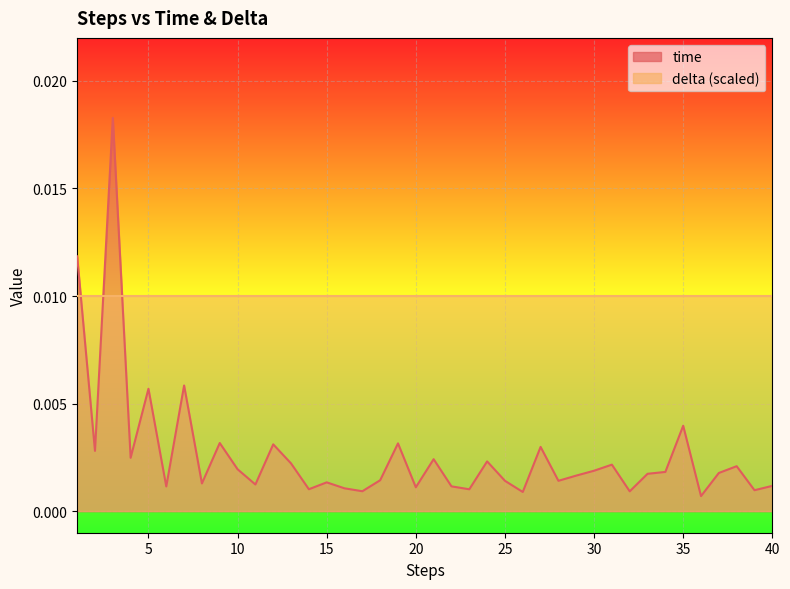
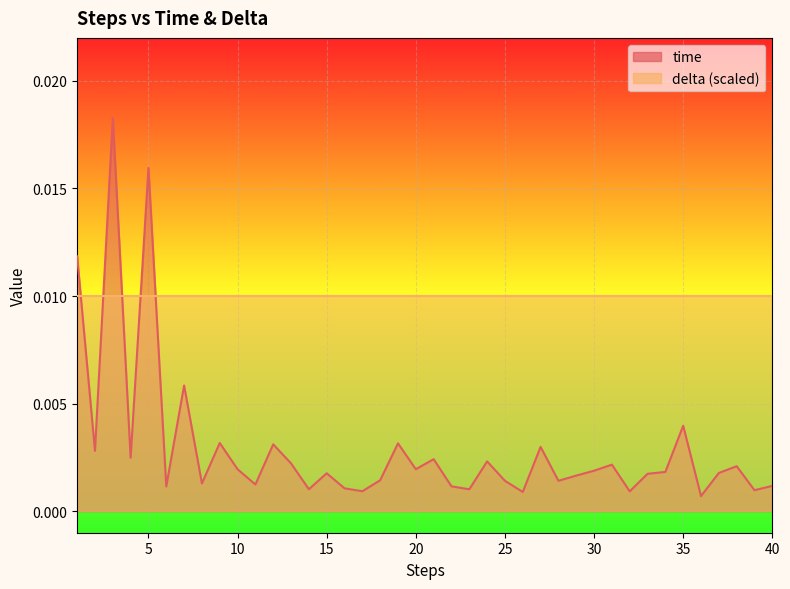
  {
    "time": {
-     "5": 0.0057,
+     "5": 0.0160,
      "10": 0.0020,
-     "15": 0.0013,
-     "20": 0.0011,
+     "15": 0.0018,
+     "20": 0.0020,
      "25": 0.0014,
      "30": 0.0019,
      "35": 0.0040,
      "40": 0.0012
    },
    "delta (scaled)": {
      "5": 0.0100,
      "10": 0.0100,
      "15": 0.0100,
      "20": 0.0100,
      "25": 0.0100,
      "30": 0.0100,
      "35": 0.0100,
      "40": 0.0100
    }
  }
